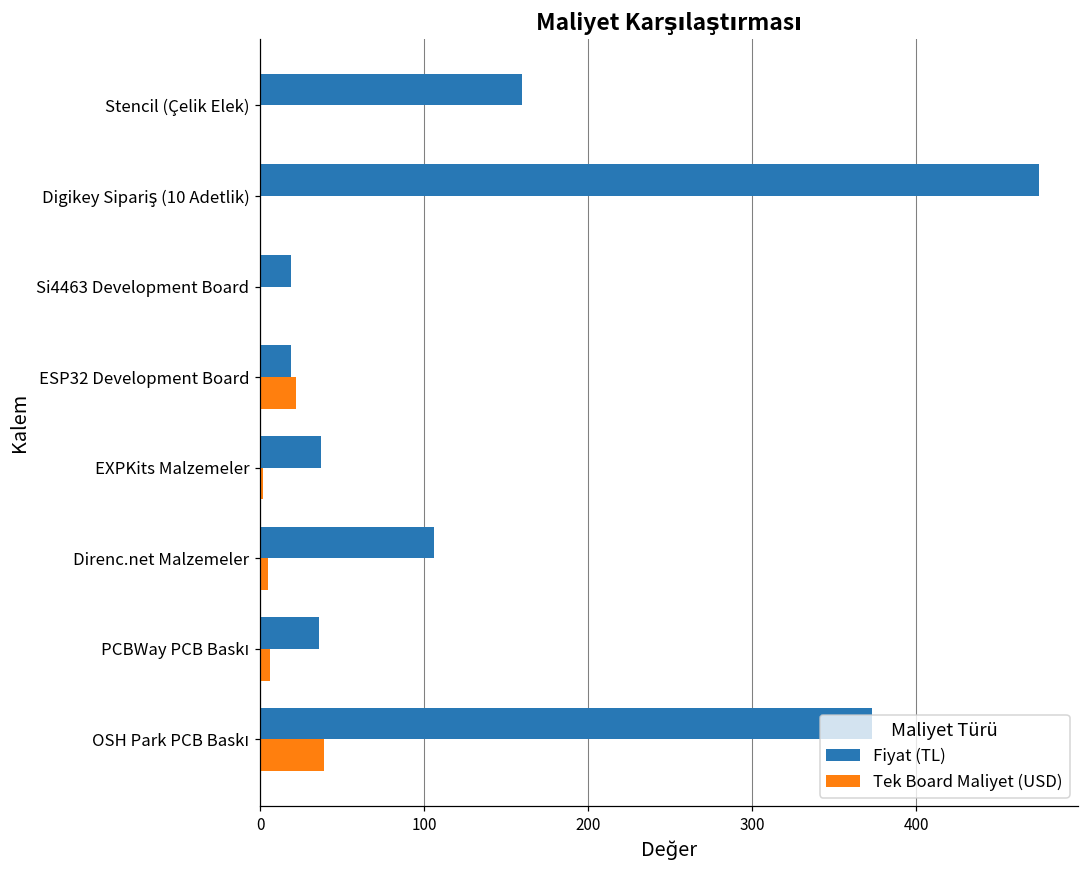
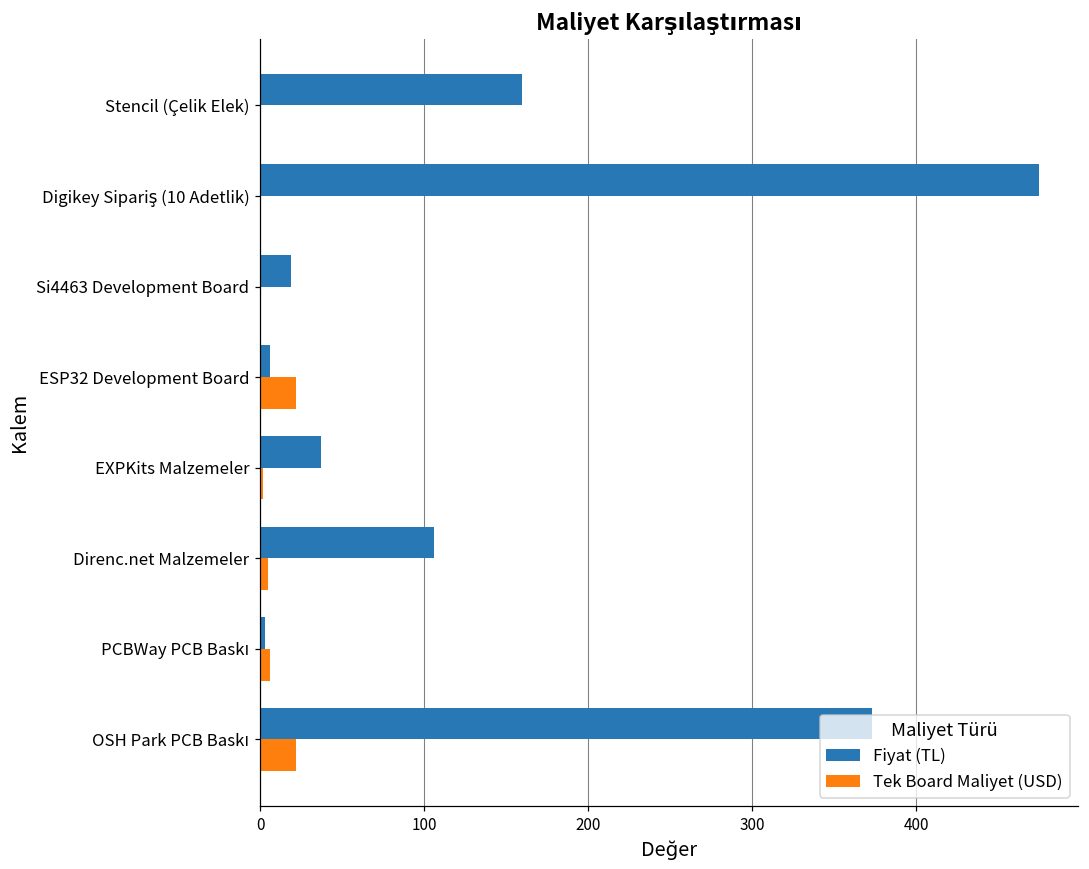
  {
    "Fiyat (TL)": {
      "Stencil (Çelik Elek)": 160,
      "Digikey Sipariş (10 Adetlik)": 475,
      "Si4463 Development Board": 19,
-     "ESP32 Development Board": 19,
+     "ESP32 Development Board": 6,
      "EXPKits Malzemeler": 37,
      "Direnc.net Malzemeler": 106,
-     "PCBWay PCB Baskı": 36
+     "PCBWay PCB Baskı": 3
    },
    "Tek Board Maliyet (USD)": {
      "Stencil (Çelik Elek)": 0,
      "Digikey Sipariş (10 Adetlik)": 0,
      "Si4463 Development Board": 0,
      "ESP32 Development Board": 22,
      "EXPKits Malzemeler": 2,
      "Direnc.net Malzemeler": 5,
      "PCBWay PCB Baskı": 6,
-     "OSH Park PCB Baskı": 39
+     "OSH Park PCB Baskı": 22
    }
  }
